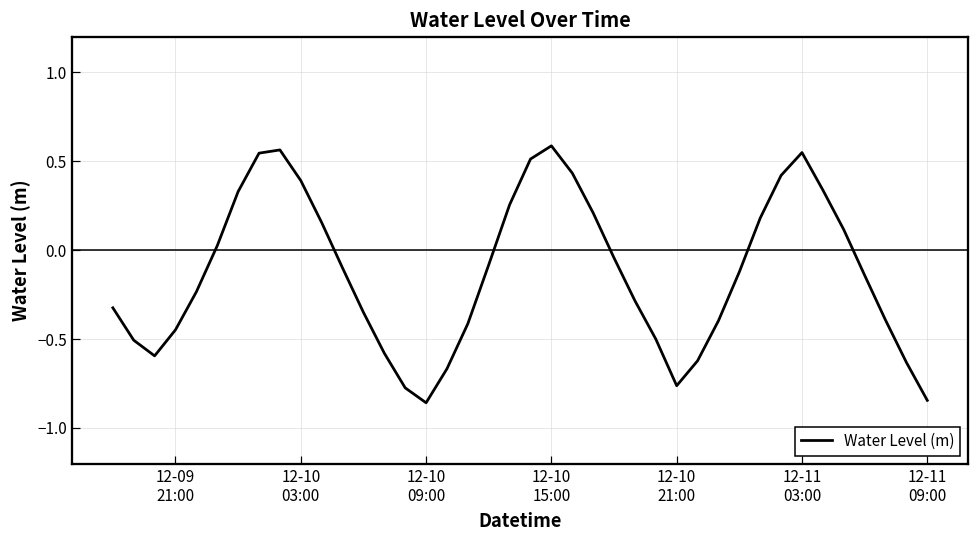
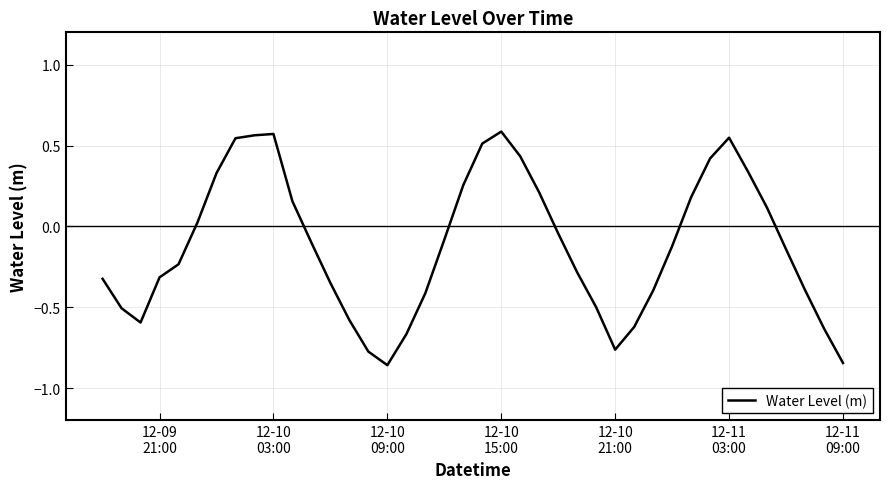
  {
-   "12-09 21:00": -0.45,
-   "12-10 03:00": 0.39,
+   "12-09 21:00": -0.32,
+   "12-10 03:00": 0.57,
    "12-10 09:00": -0.86,
    "12-10 15:00": 0.59,
    "12-10 21:00": -0.76,
    "12-11 03:00": 0.55,
    "12-11 09:00": -0.84
  }
